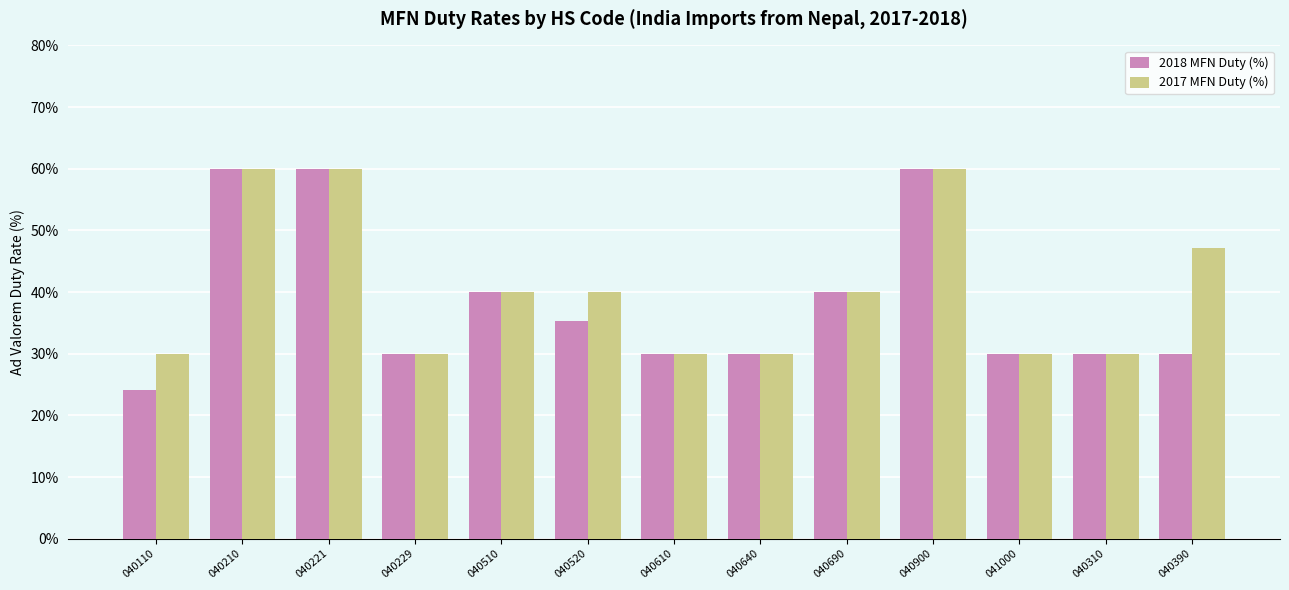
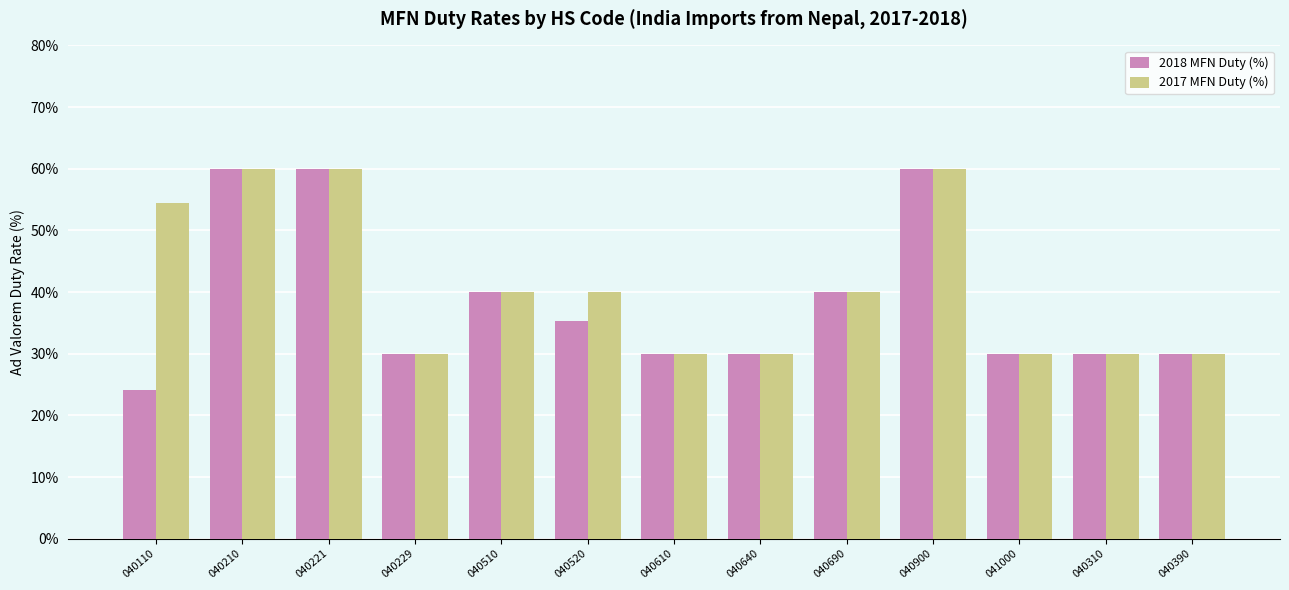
  {
    "2018 MFN Duty (%)": {
      "040110": "24%",
      "040210": "60%",
      "040221": "60%",
      "040229": "30%",
      "040510": "40%",
      "040520": "35%",
      "040610": "30%",
      "040640": "30%",
      "040690": "40%",
      "040900": "60%",
      "041000": "30%",
      "040310": "30%",
      "040390": "30%"
    },
    "2017 MFN Duty (%)": {
-     "040110": "30%",
+     "040110": "54%",
      "040210": "60%",
      "040221": "60%",
      "040229": "30%",
      "040510": "40%",
      "040520": "40%",
      "040610": "30%",
      "040640": "30%",
      "040690": "40%",
      "040900": "60%",
      "041000": "30%",
      "040310": "30%",
-     "040390": "47%"
+     "040390": "30%"
    }
  }
